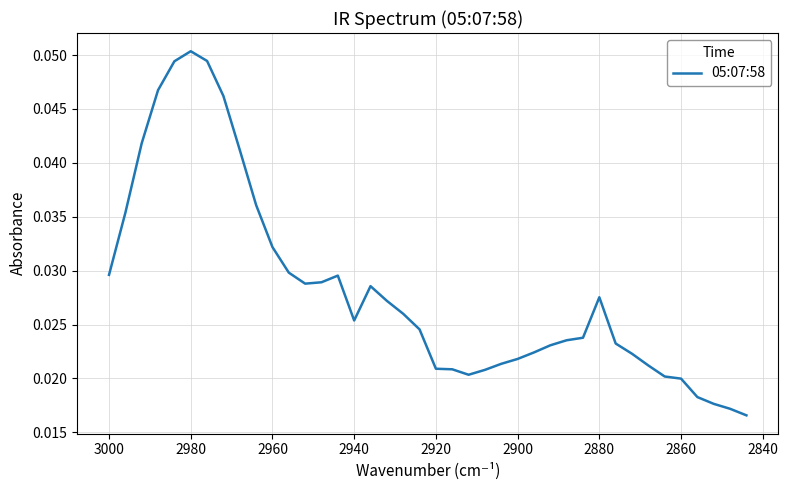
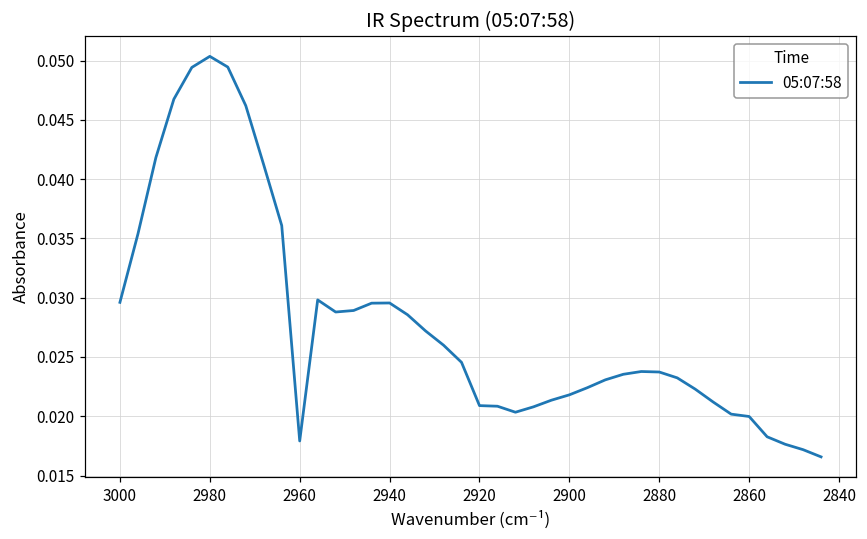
  {
    "3000": 0.0296,
    "2980": 0.0504,
-   "2960": 0.0322,
-   "2940": 0.0254,
+   "2960": 0.0179,
+   "2940": 0.0296,
    "2920": 0.0209,
    "2900": 0.0218,
-   "2880": 0.0275,
+   "2880": 0.0237,
    "2860": 0.0200
  }
